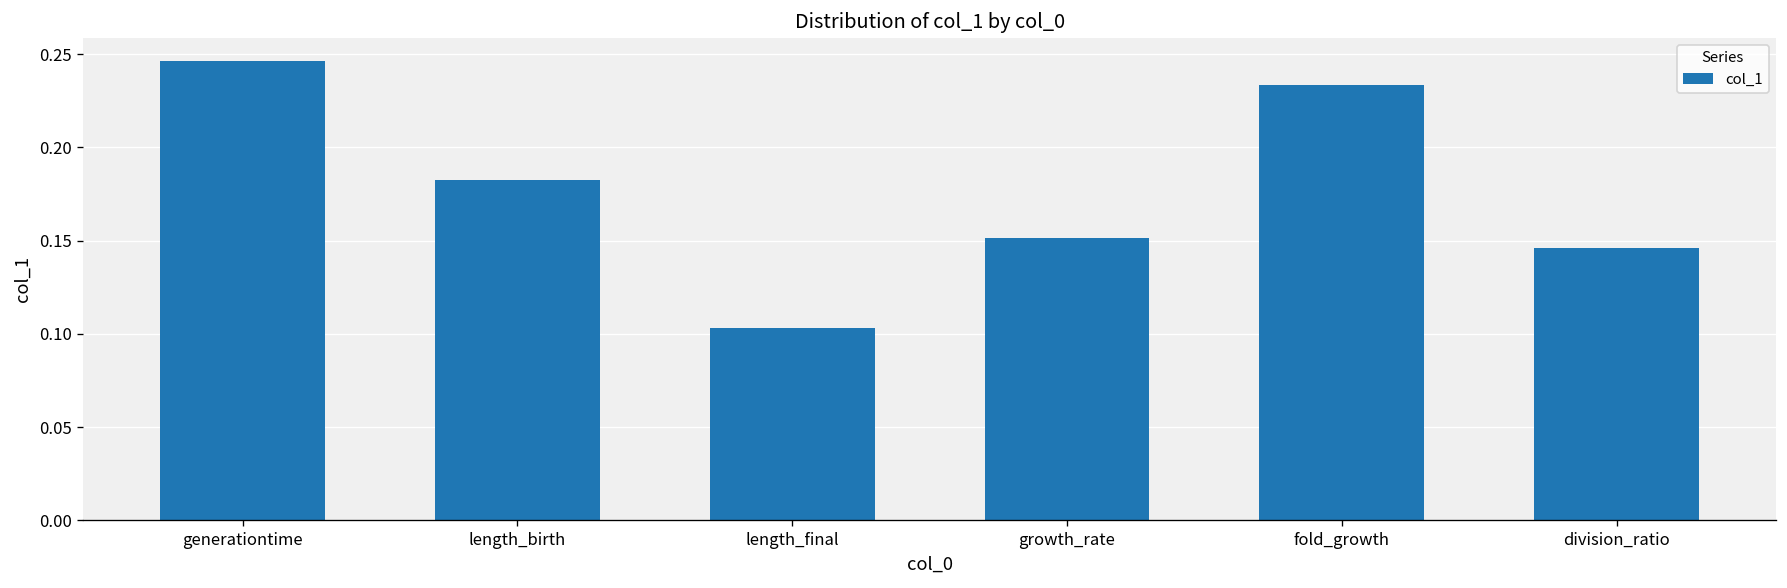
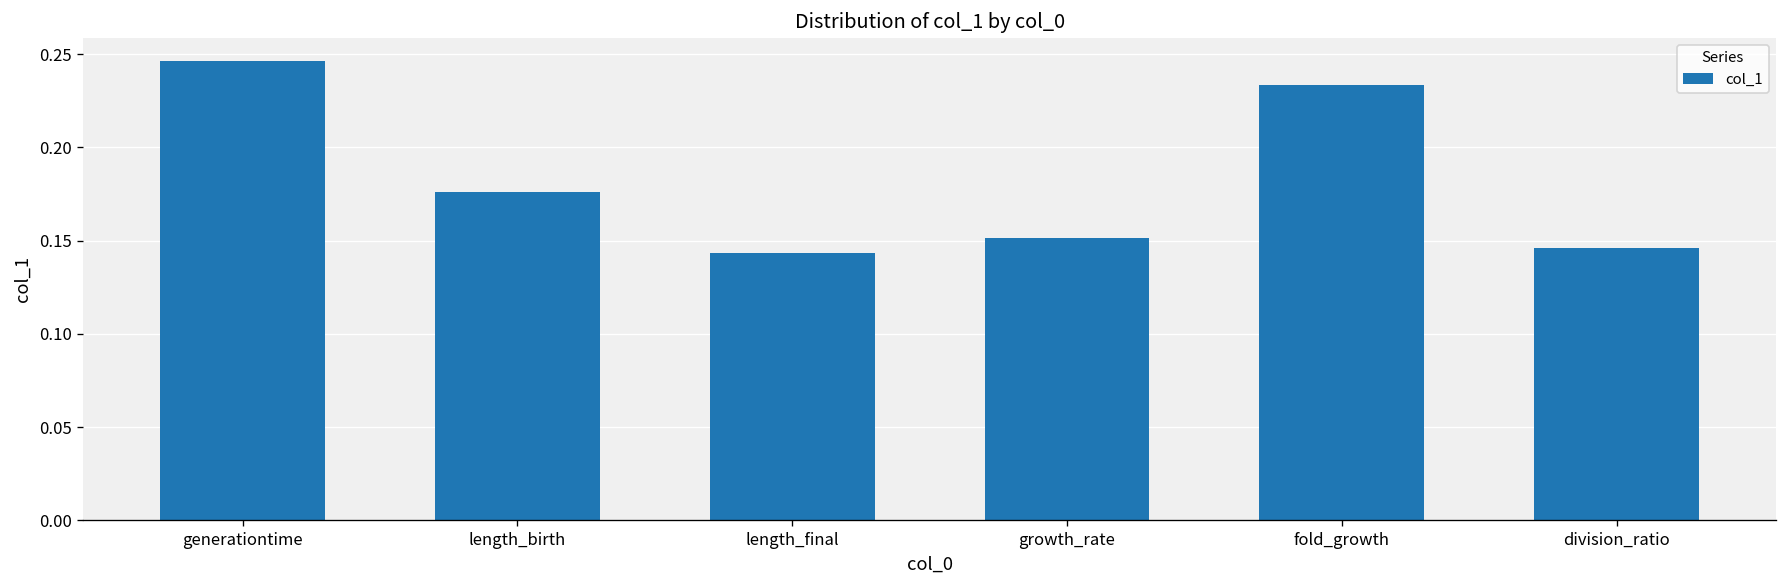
  {
    "generationtime": 0.247,
-   "length_birth": 0.182,
-   "length_final": 0.103,
+   "length_birth": 0.176,
+   "length_final": 0.143,
    "growth_rate": 0.152,
    "fold_growth": 0.234,
    "division_ratio": 0.146
  }
